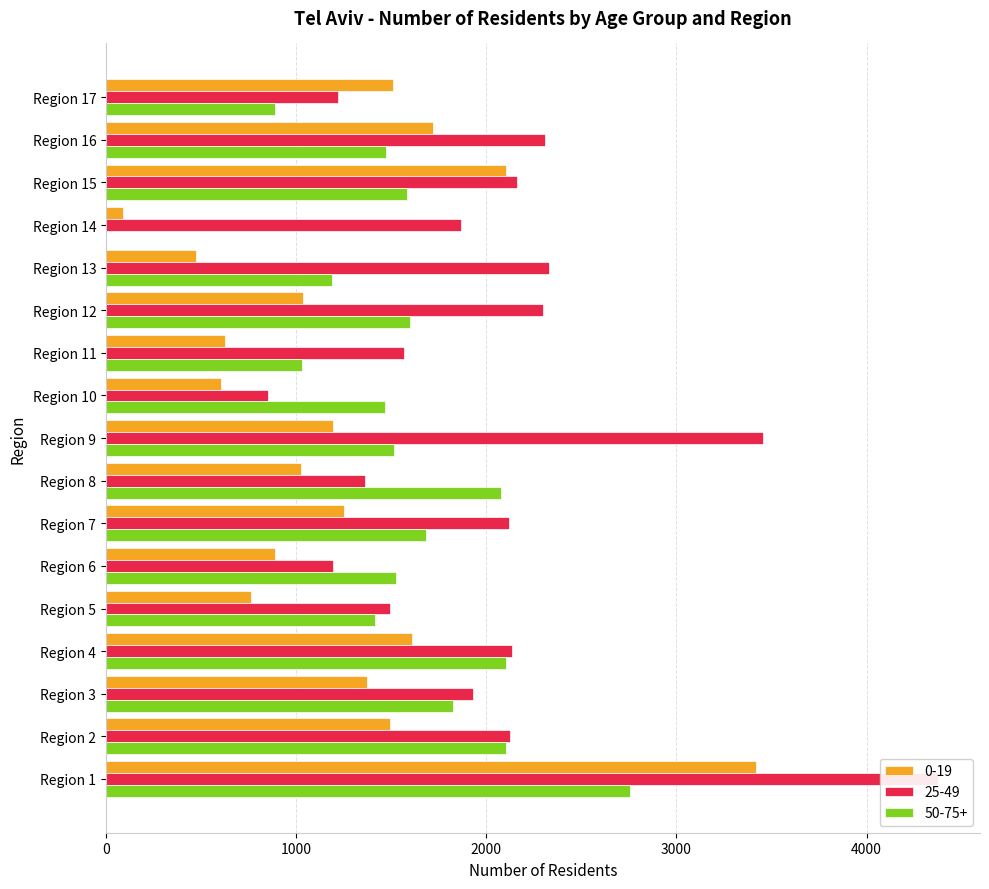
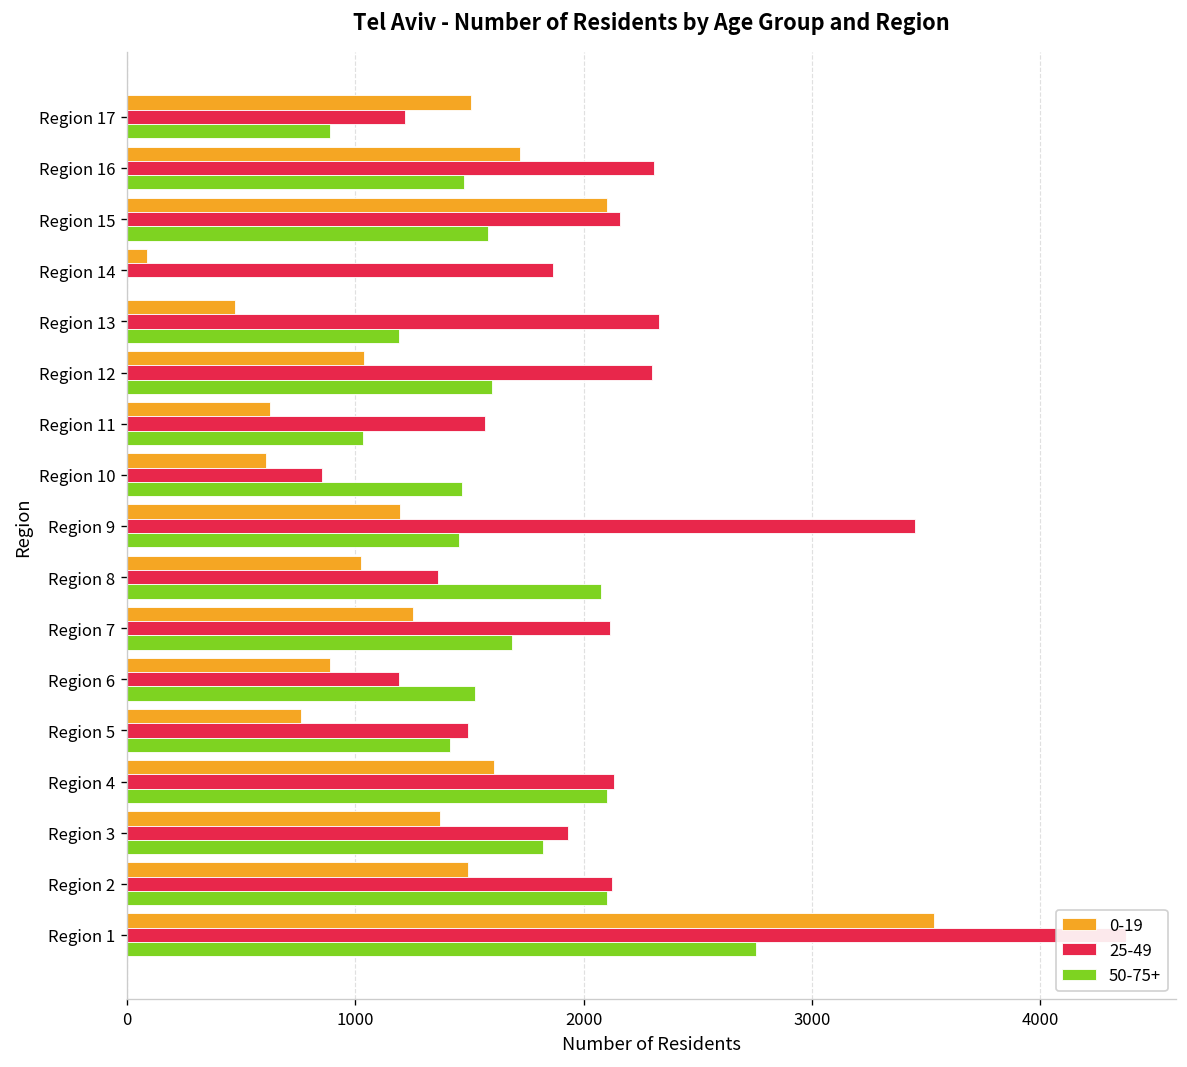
  {
    "0-19": {
      "Region 17": 1510,
      "Region 16": 1720,
      "Region 15": 2100,
      "Region 14": 90,
      "Region 13": 470,
      "Region 12": 1040,
      "Region 11": 630,
      "Region 10": 610,
      "Region 9": 1190,
      "Region 8": 1030,
      "Region 7": 1250,
      "Region 6": 890,
      "Region 5": 760,
      "Region 4": 1610,
      "Region 3": 1370,
      "Region 2": 1490,
-     "Region 1": 3420
+     "Region 1": 3540
    },
    "25-49": {
      "Region 17": 1220,
      "Region 16": 2310,
      "Region 15": 2160,
      "Region 14": 1870,
      "Region 13": 2330,
      "Region 12": 2300,
      "Region 11": 1570,
      "Region 10": 850,
      "Region 9": 3450,
      "Region 8": 1360,
      "Region 7": 2120,
      "Region 6": 1190,
      "Region 5": 1490,
      "Region 4": 2130,
      "Region 3": 1930,
      "Region 2": 2130
    },
    "50-75+": {
      "Region 17": 890,
      "Region 16": 1480,
      "Region 15": 1580,
      "Region 14": 0,
      "Region 13": 1190,
      "Region 12": 1600,
      "Region 11": 1030,
      "Region 10": 1470,
-     "Region 9": 1510,
+     "Region 9": 1450,
      "Region 8": 2080,
      "Region 7": 1690,
      "Region 6": 1530,
      "Region 5": 1420,
      "Region 4": 2100,
      "Region 3": 1820,
      "Region 2": 2100,
      "Region 1": 2760
    }
  }
